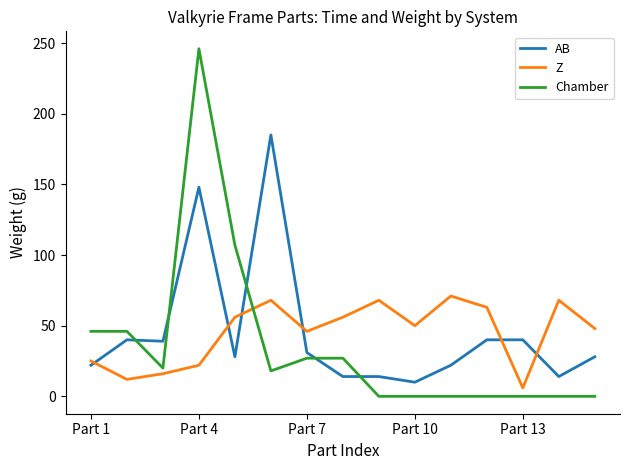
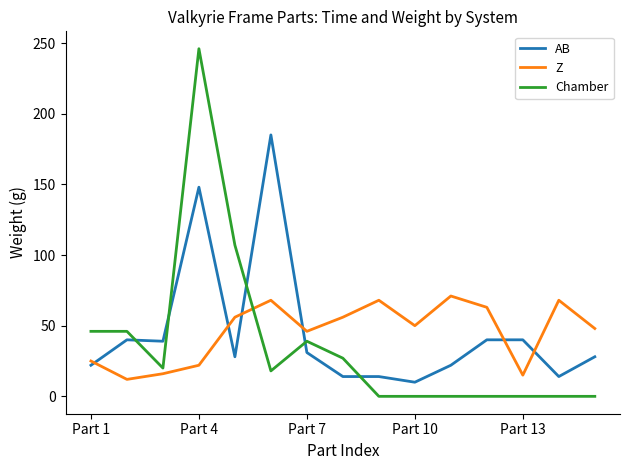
  {
    "AB": {
      "Part 1": 22,
      "Part 4": 148,
      "Part 7": 31,
      "Part 10": 10,
      "Part 13": 40
    },
    "Z": {
      "Part 1": 25,
      "Part 4": 22,
      "Part 7": 46,
      "Part 10": 50,
-     "Part 13": 6
+     "Part 13": 15
    },
    "Chamber": {
      "Part 1": 46,
      "Part 4": 246,
-     "Part 7": 27,
+     "Part 7": 39,
      "Part 10": 0,
      "Part 13": 0
    }
  }
